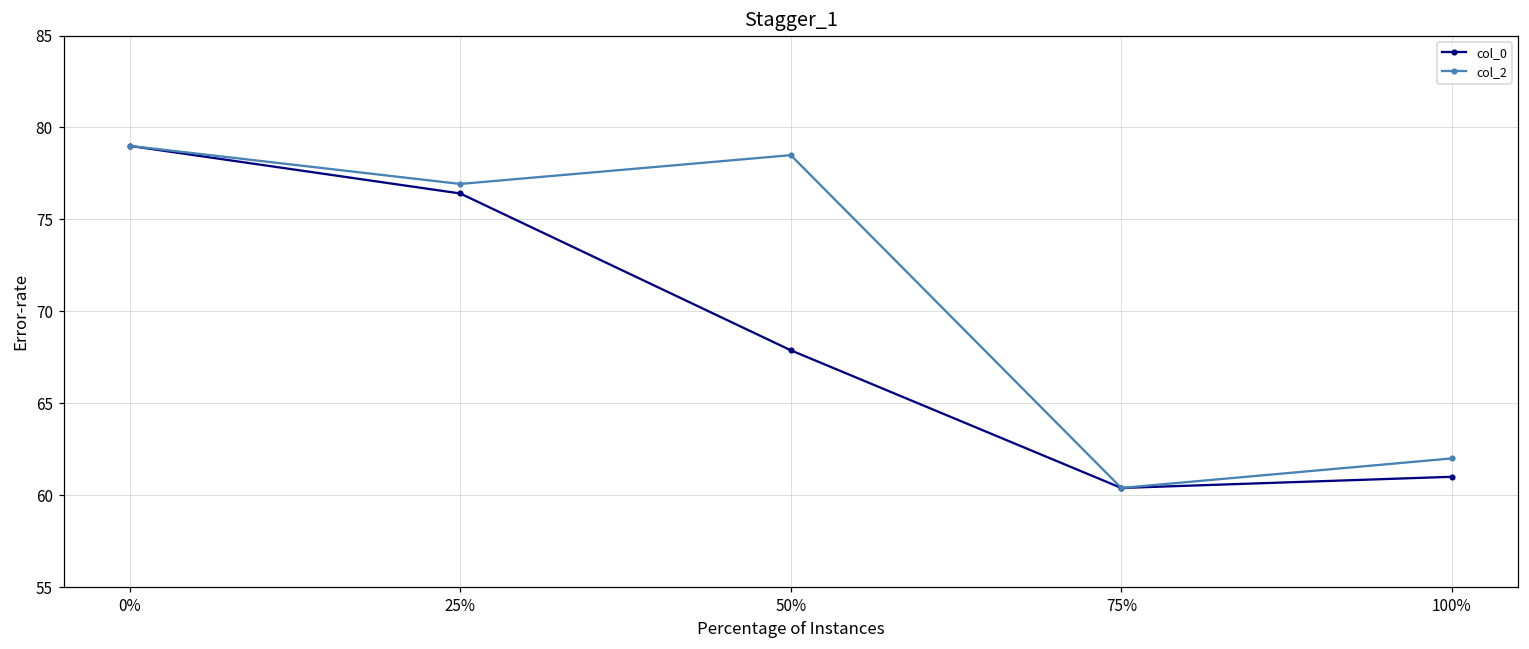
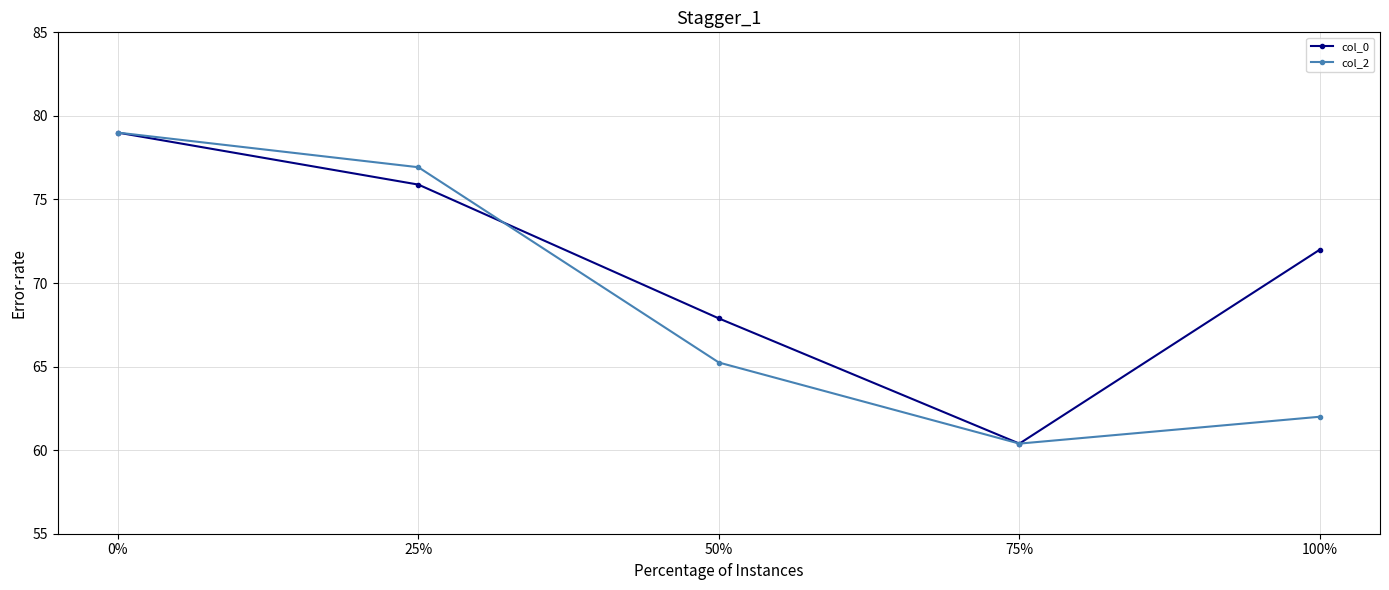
  {
    "col_0": {
-     "25%": 76.4,
+     "25%": 75.9,
      "50%": 67.9,
-     "100%": 61
+     "100%": 72
    },
    "col_2": {
      "25%": 76.9,
-     "50%": 78.5,
+     "50%": 65.2,
      "100%": 62.0
    }
  }
